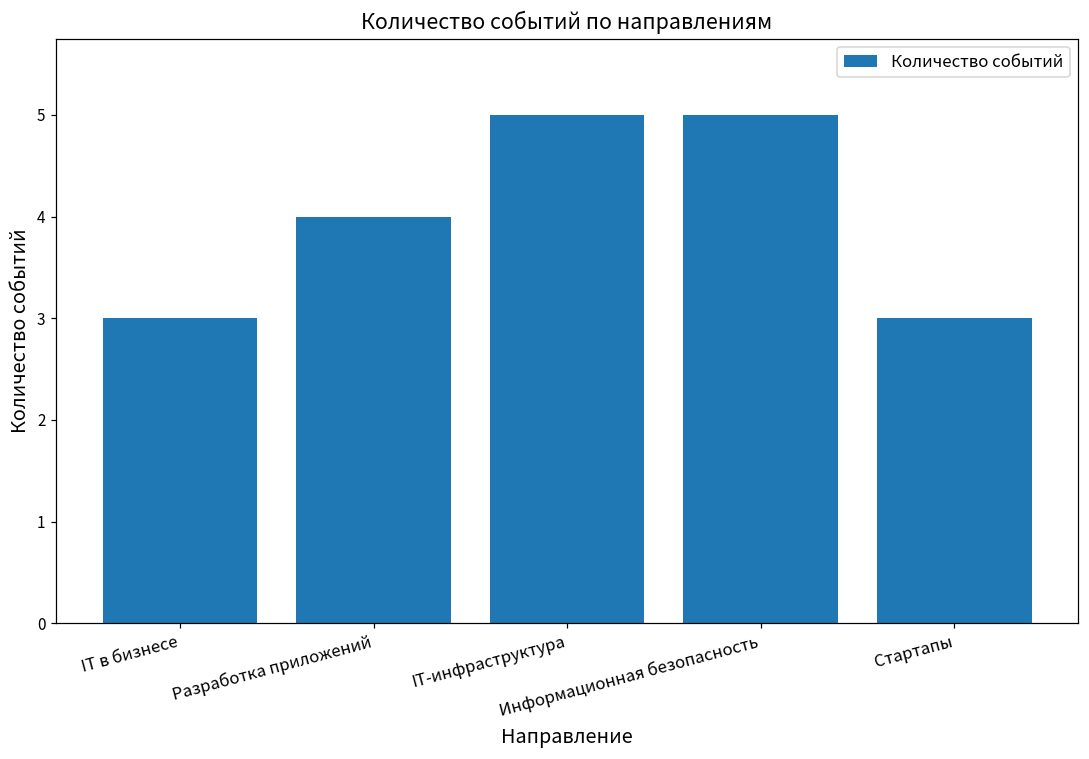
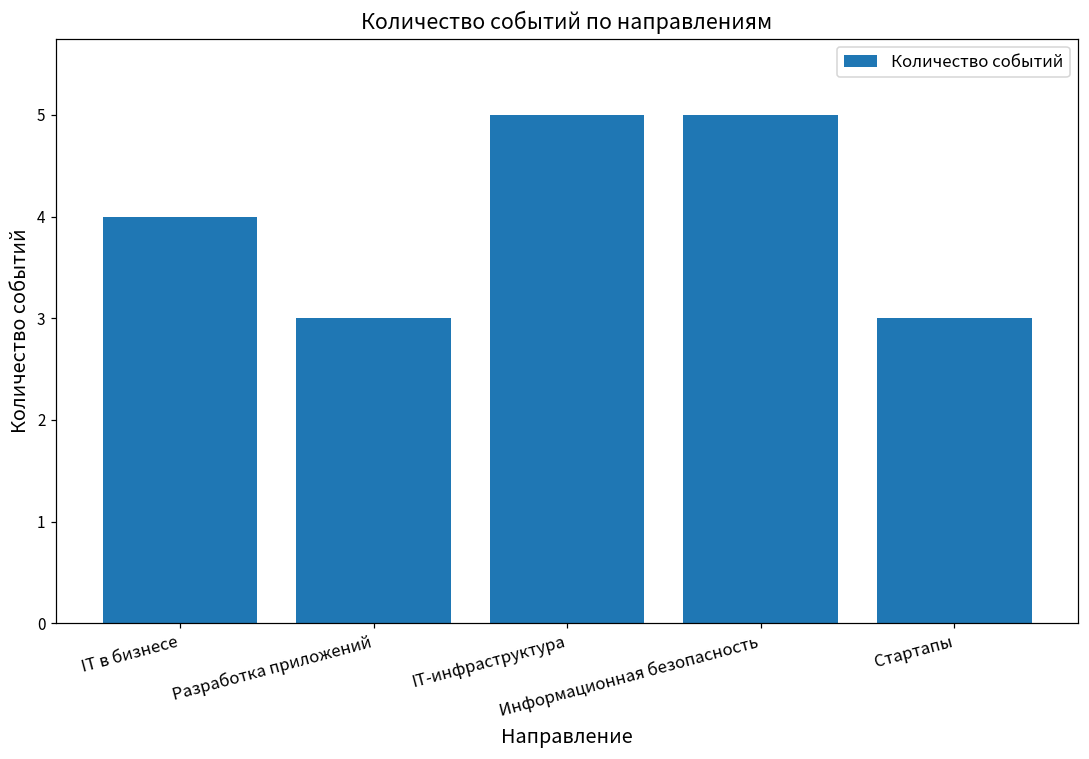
  {
-   "IT в бизнесе": 3,
-   "Разработка приложений": 4,
+   "IT в бизнесе": 4,
+   "Разработка приложений": 3,
    "IT-инфраструктура": 5,
    "Информационная безопасность": 5,
    "Стартапы": 3
  }
